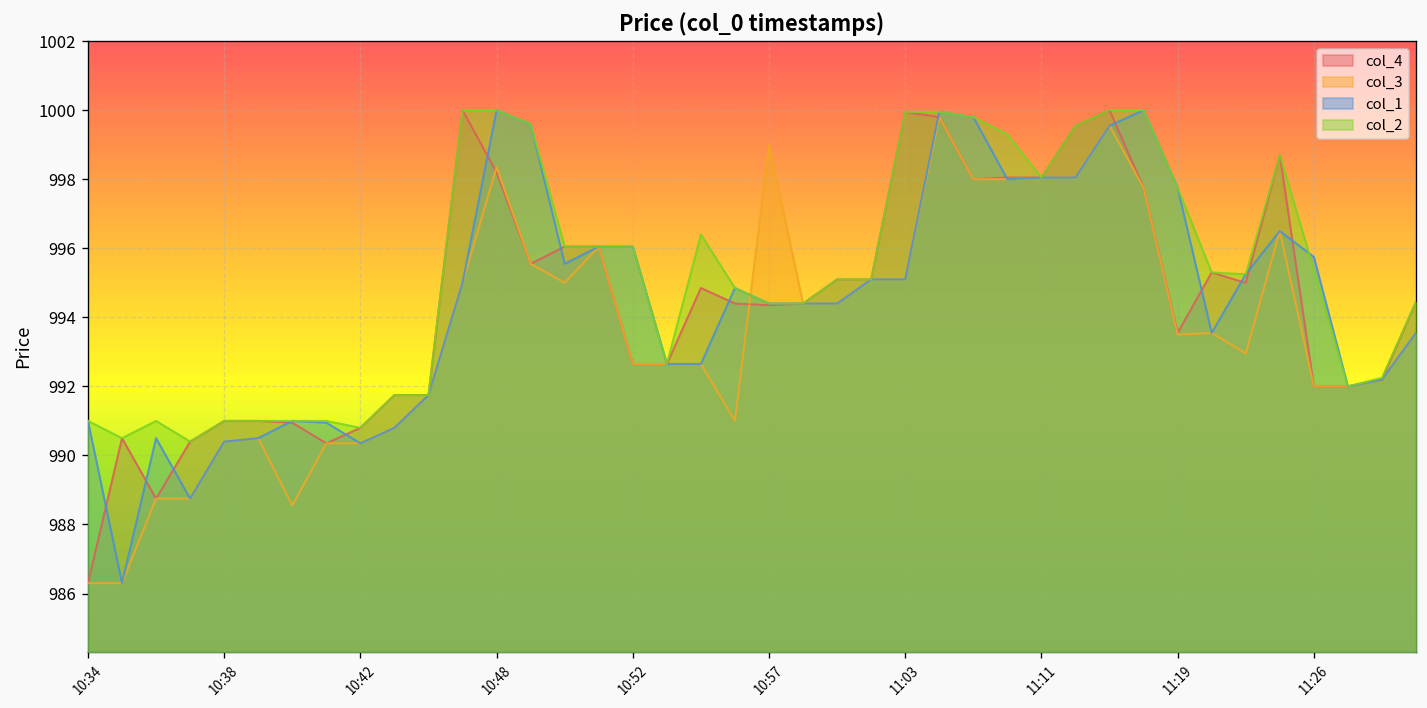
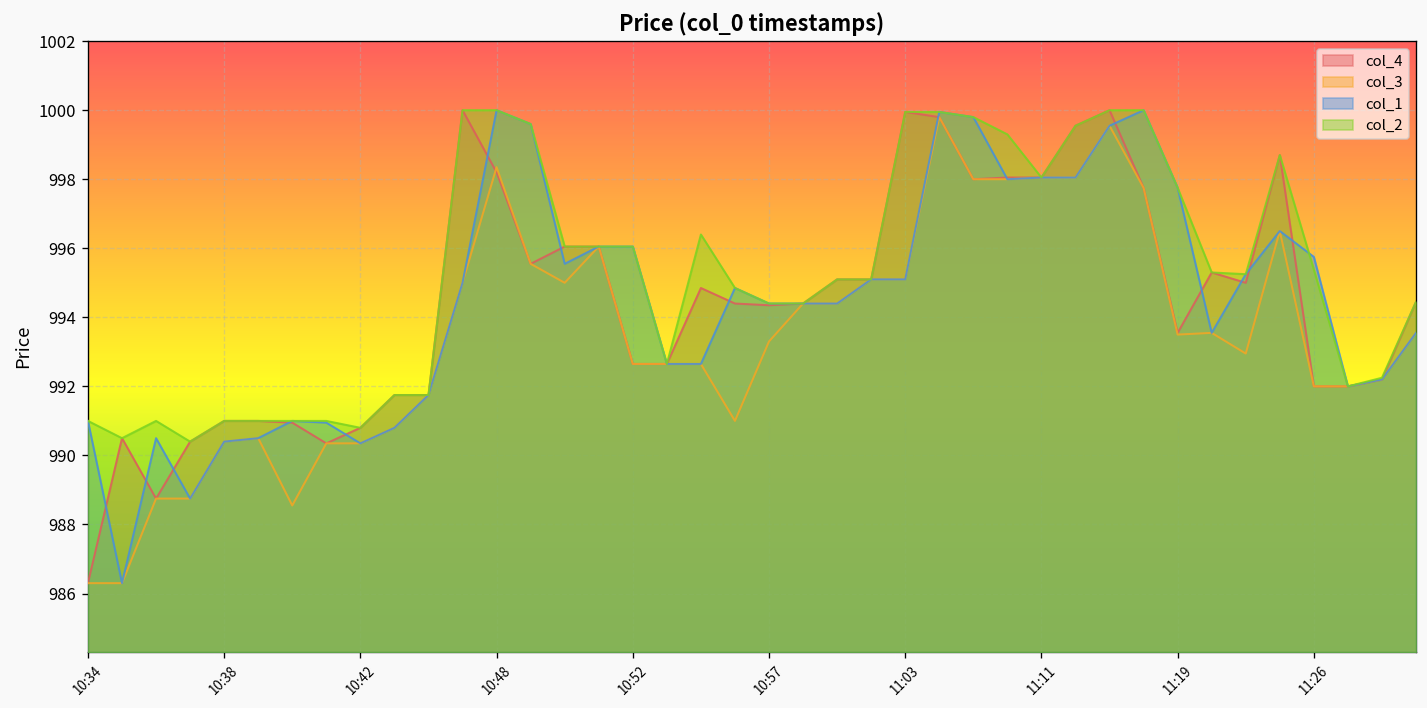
  {
    "col_4": {
      "10:48": 998.2
    },
    "col_3": {
      "10:48": 998.4,
-     "10:57": 999.0
+     "10:57": 993.3
    },
    "col_1": {
      "11:26": 995.8
    },
    "col_2": {
      "11:26": 995.4
    }
  }
